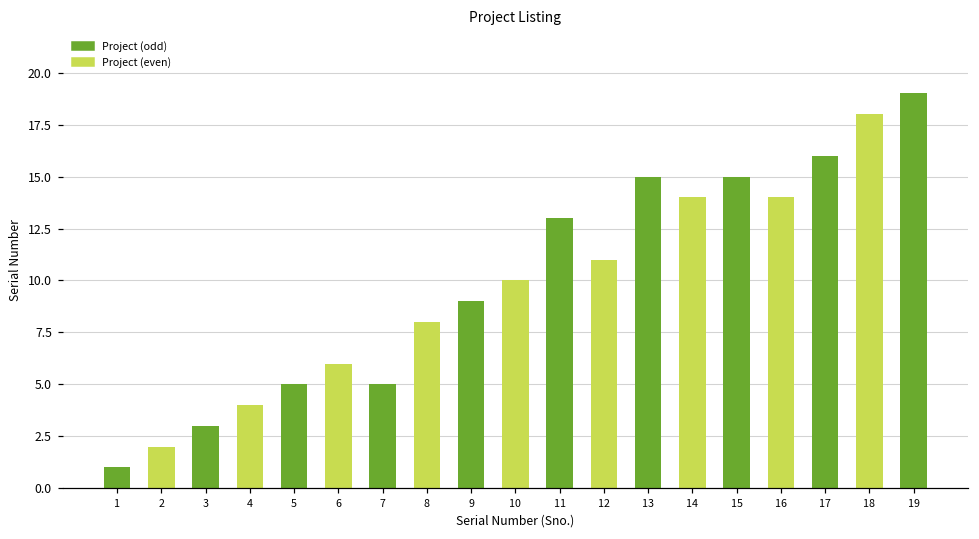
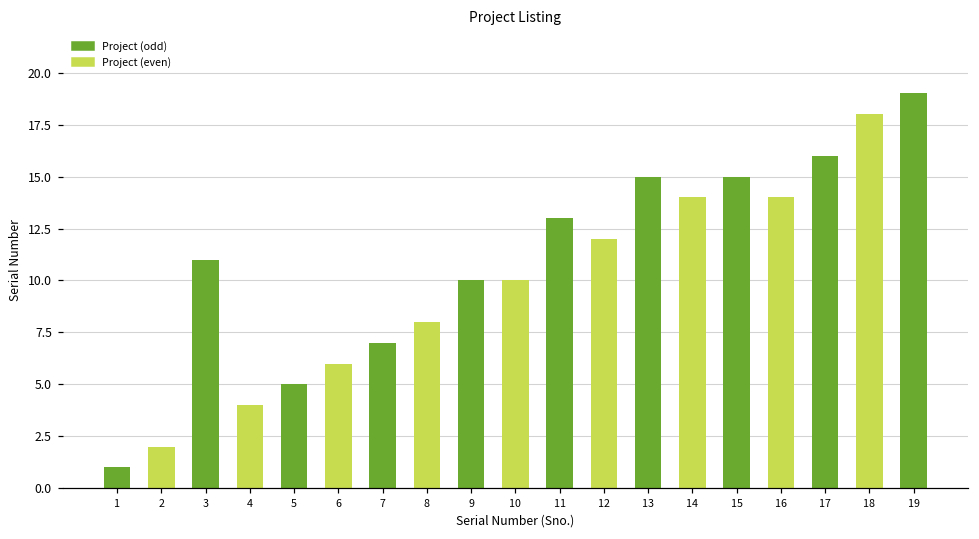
  {
    "1": 1,
    "2": 2,
-   "3": 3,
+   "3": 11,
    "4": 4,
    "5": 5,
    "6": 6,
-   "7": 5,
+   "7": 7,
    "8": 8,
-   "9": 9,
+   "9": 10,
    "10": 10,
    "11": 13,
-   "12": 11,
+   "12": 12,
    "13": 15,
    "14": 14,
    "15": 15,
    "16": 14,
    "17": 16,
    "18": 18,
    "19": 19
  }
